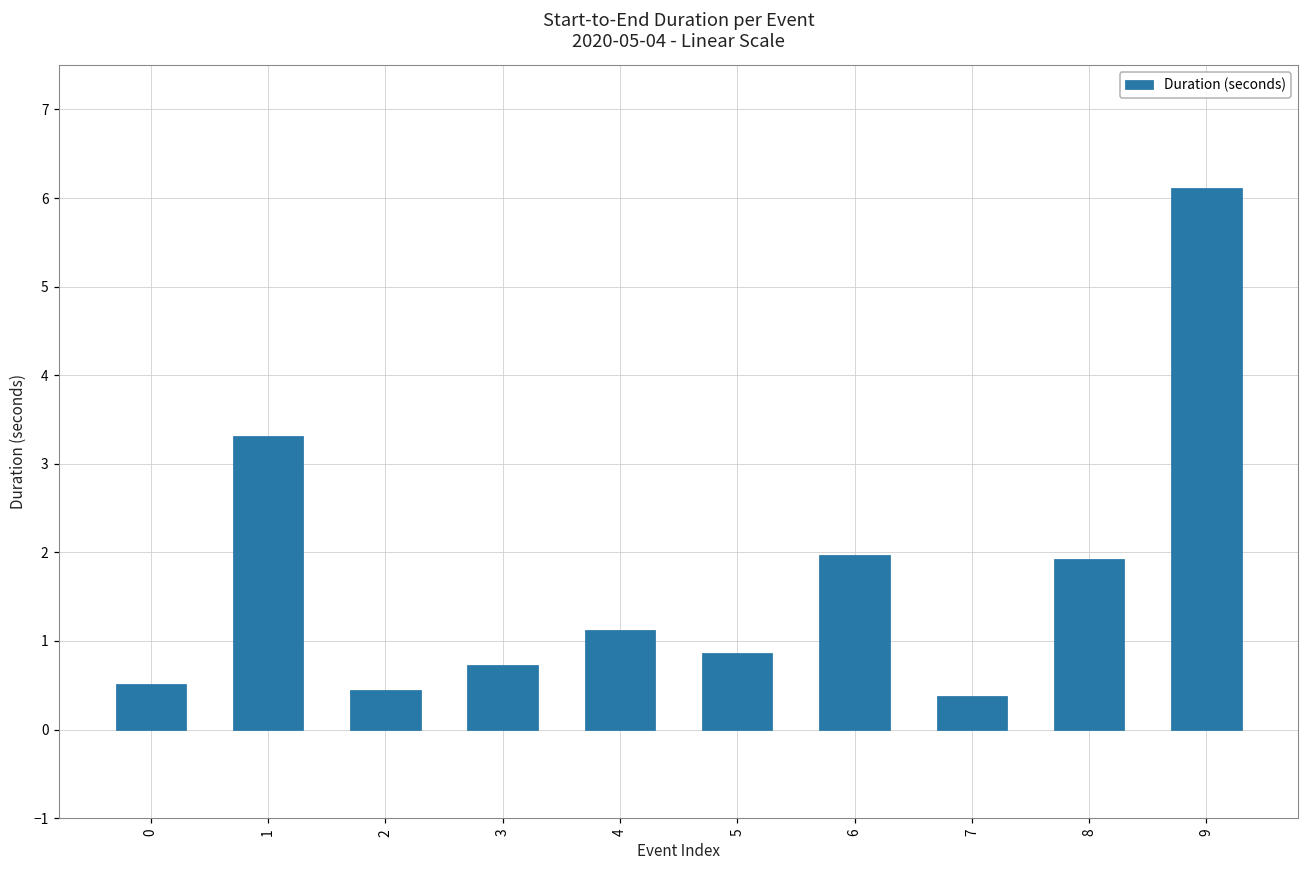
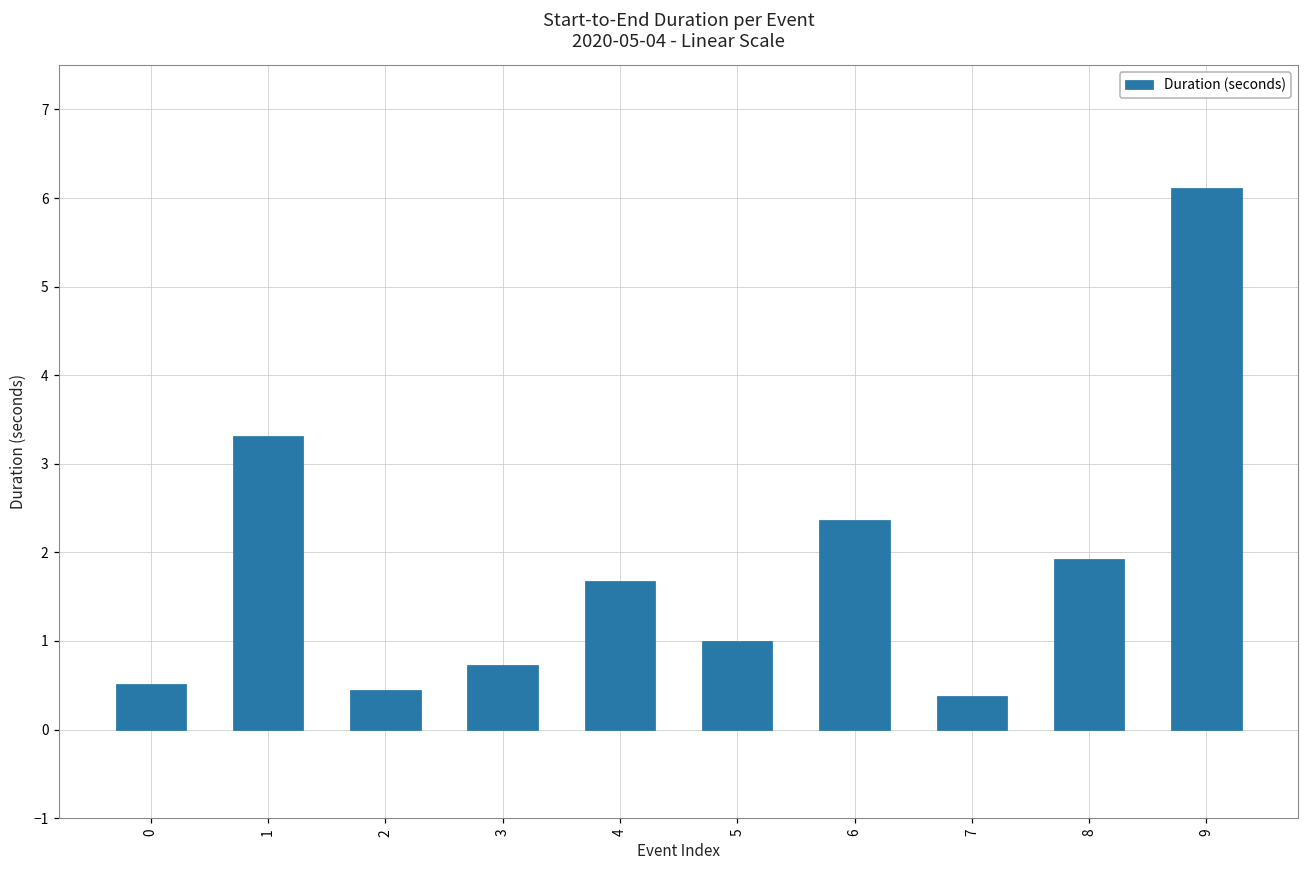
  {
    "0": 0.5,
    "1": 3.3,
    "2": 0.5,
    "3": 0.7,
-   "4": 1.1,
-   "5": 0.9,
-   "6": 2.0,
+   "4": 1.7,
+   "5": 1.0,
+   "6": 2.4,
    "7": 0.4,
    "8": 1.9,
    "9": 6.1
  }
